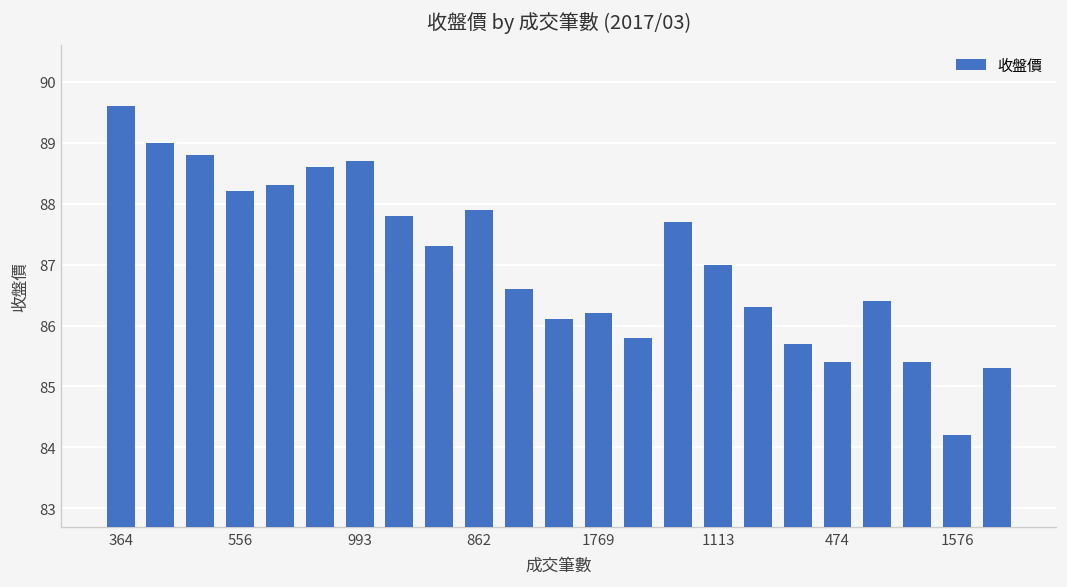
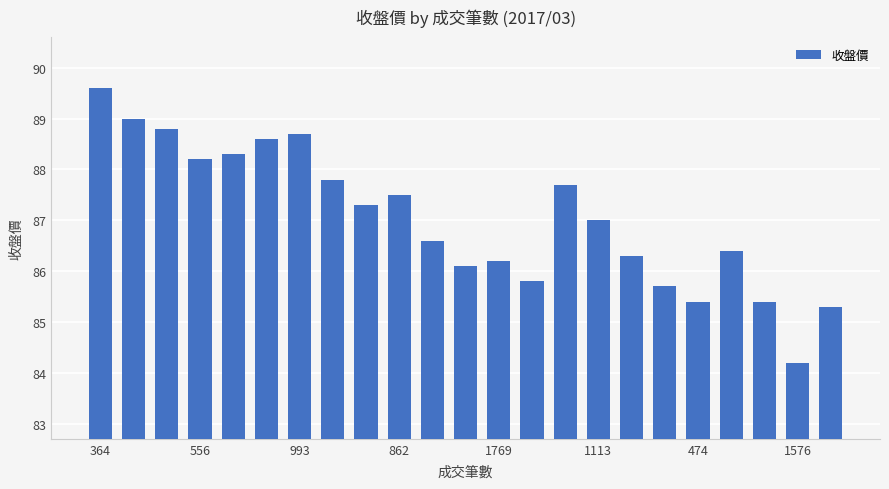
  {
    "364": 89.6,
    "556": 88.2,
    "993": 88.7,
-   "862": 87.9,
+   "862": 87.5,
    "1769": 86.2,
    "1113": 87.0,
    "1576": 84.2
  }
